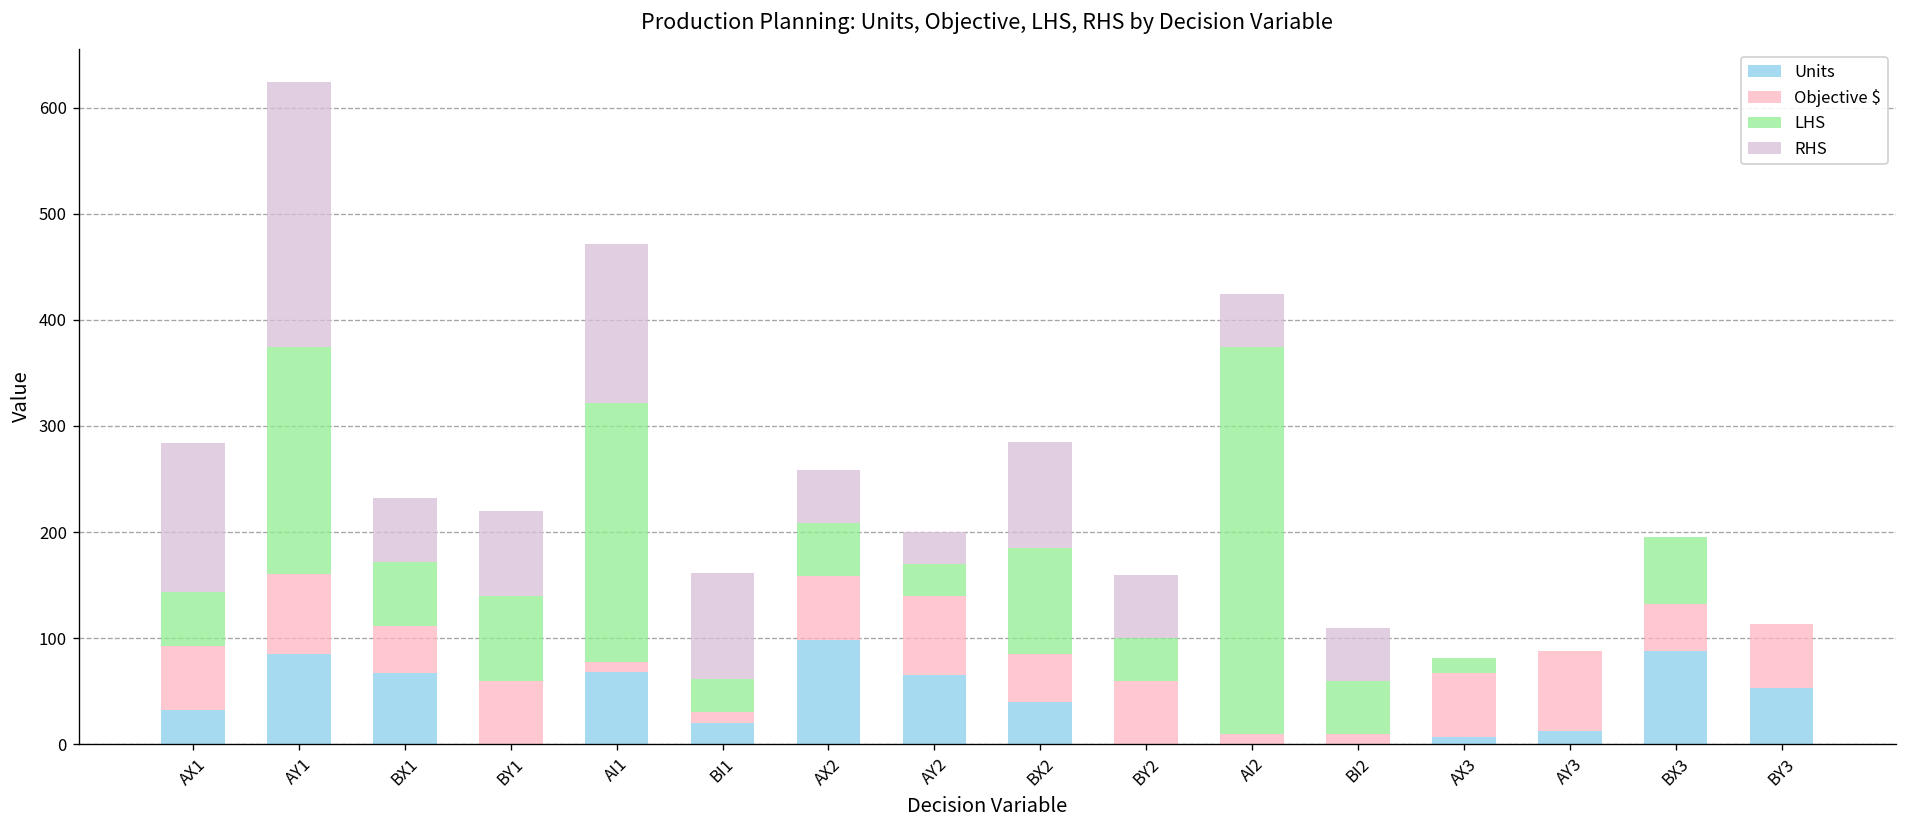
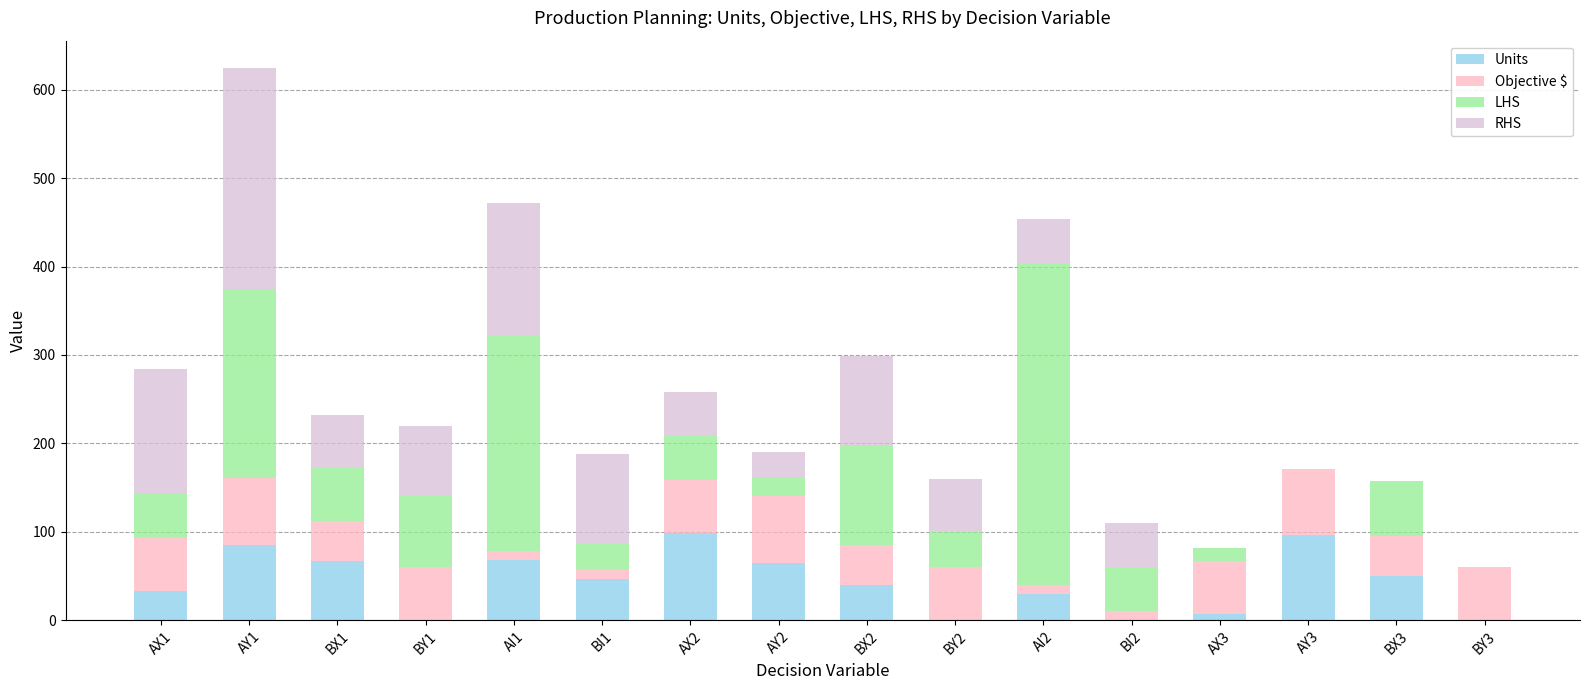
  {
    "Units": {
      "AX1": 30,
      "AY1": 90,
      "BX1": 70,
      "BY1": 0,
      "AI1": 70,
-     "BI1": 20,
+     "BI1": 50,
      "AX2": 100,
      "AY2": 70,
      "BX2": 40,
      "BY2": 0,
-     "AI2": 0,
+     "AI2": 30,
      "BI2": 0,
      "AX3": 10,
-     "AY3": 10,
-     "BX3": 90,
-     "BY3": 50
+     "AY3": 100,
+     "BX3": 50,
+     "BY3": 0
    },
    "LHS": {
      "AX1": 50,
      "AY1": 210,
      "BX1": 60,
      "BY1": 80,
      "AI1": 240,
      "BI1": 30,
      "AX2": 50,
-     "AY2": 30,
-     "BX2": 100,
+     "AY2": 20,
+     "BX2": 110,
      "BY2": 40,
      "AI2": 360,
      "BI2": 50,
      "AX3": 10,
      "AY3": 0,
      "BX3": 60,
      "BY3": 0
    }
  }
